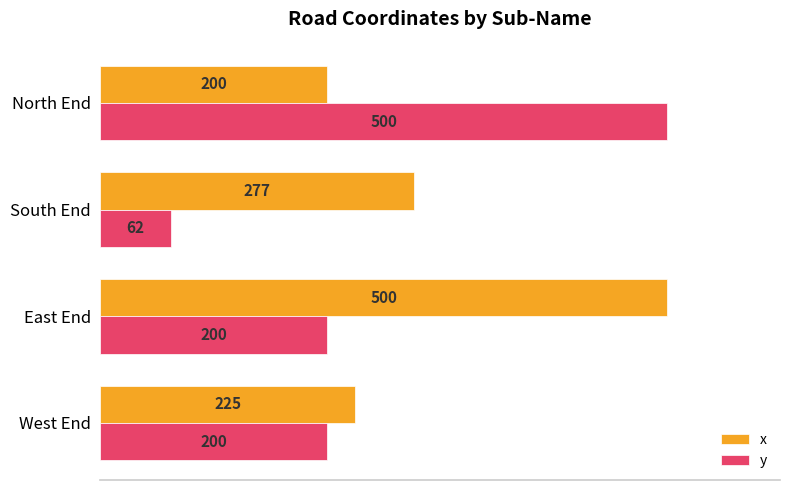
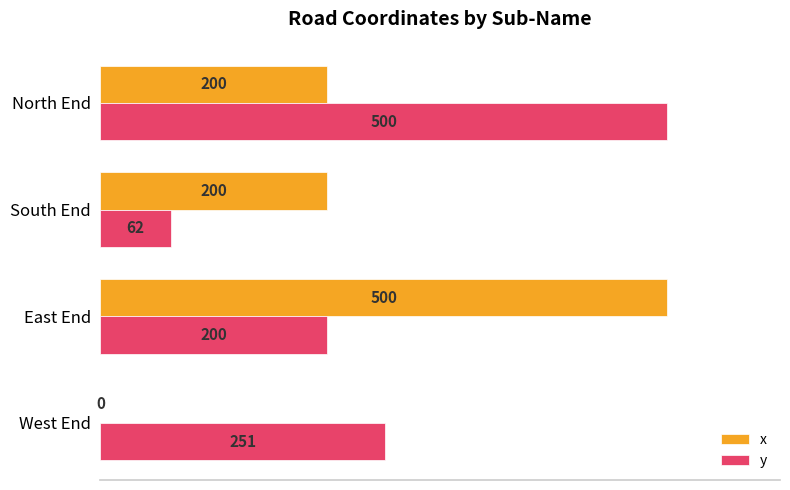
  {
    "x": {
      "North End": 200,
-     "South End": 277,
+     "South End": 200,
      "East End": 500,
-     "West End": 225
+     "West End": 0
    },
    "y": {
      "North End": 500,
      "South End": 62,
      "East End": 200,
-     "West End": 200
+     "West End": 251
    }
  }
